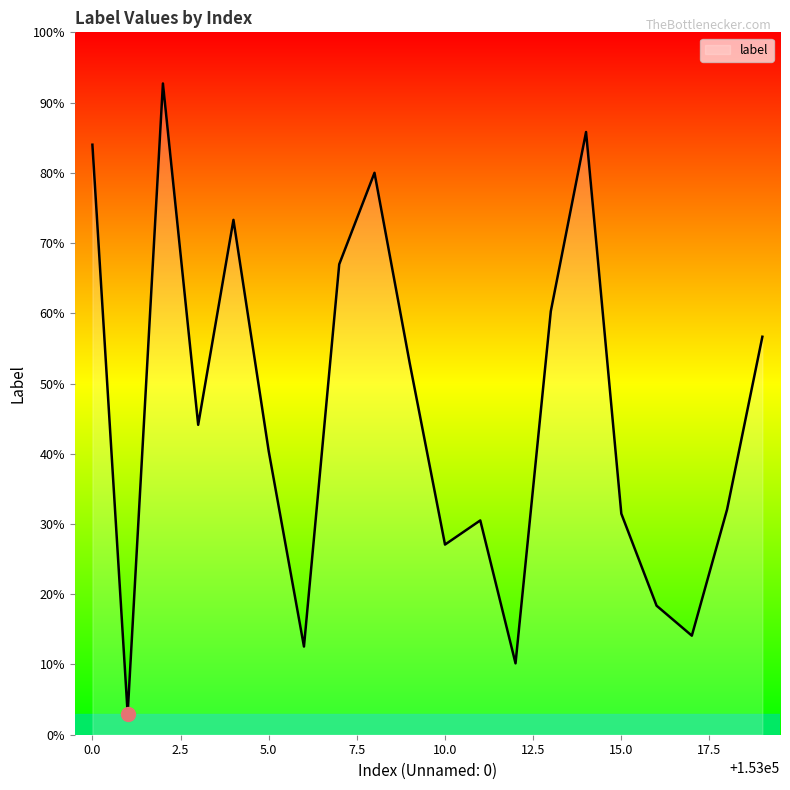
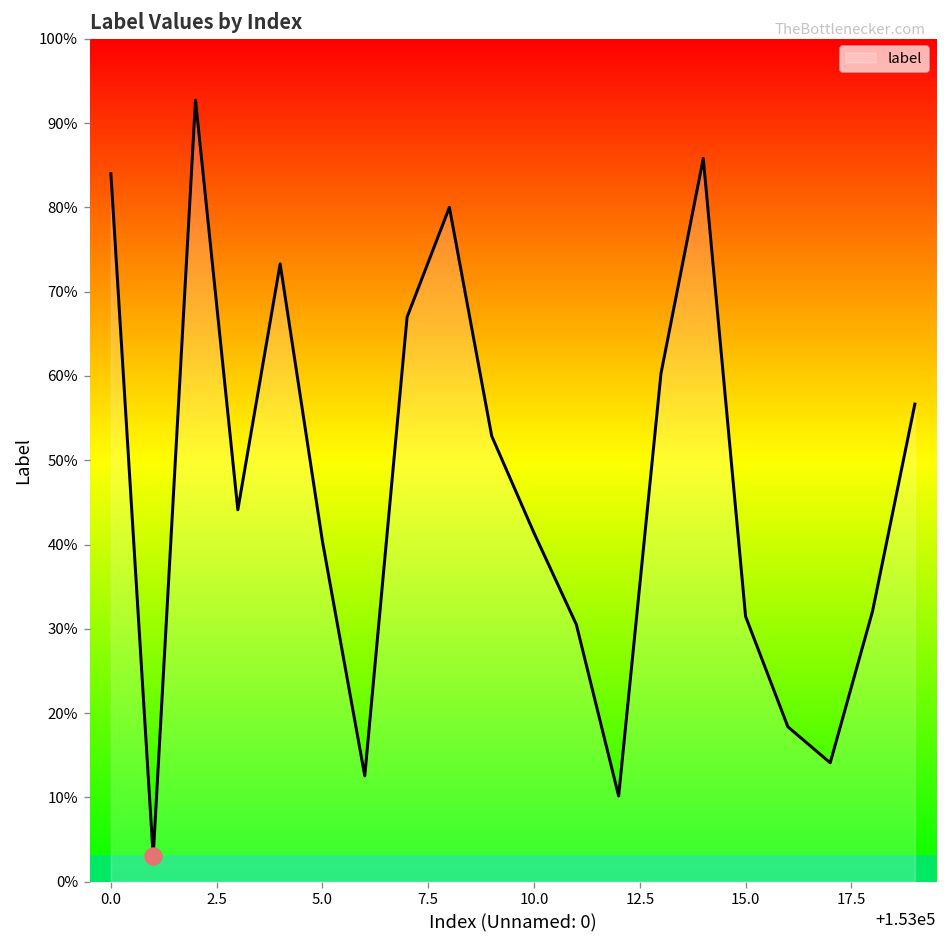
  {
    "label": {
      "0.0": "84%",
      "5.0": "40%",
-     "10.0": "27%",
+     "10.0": "41%",
      "15.0": "31%"
    }
  }
